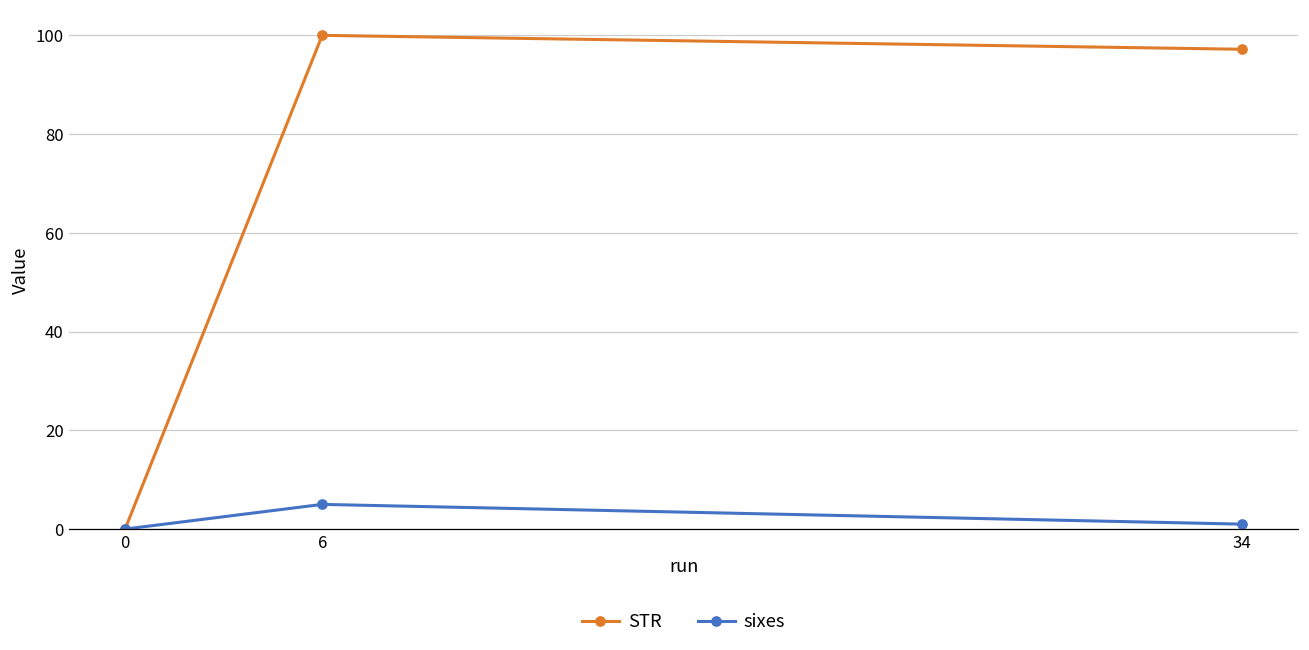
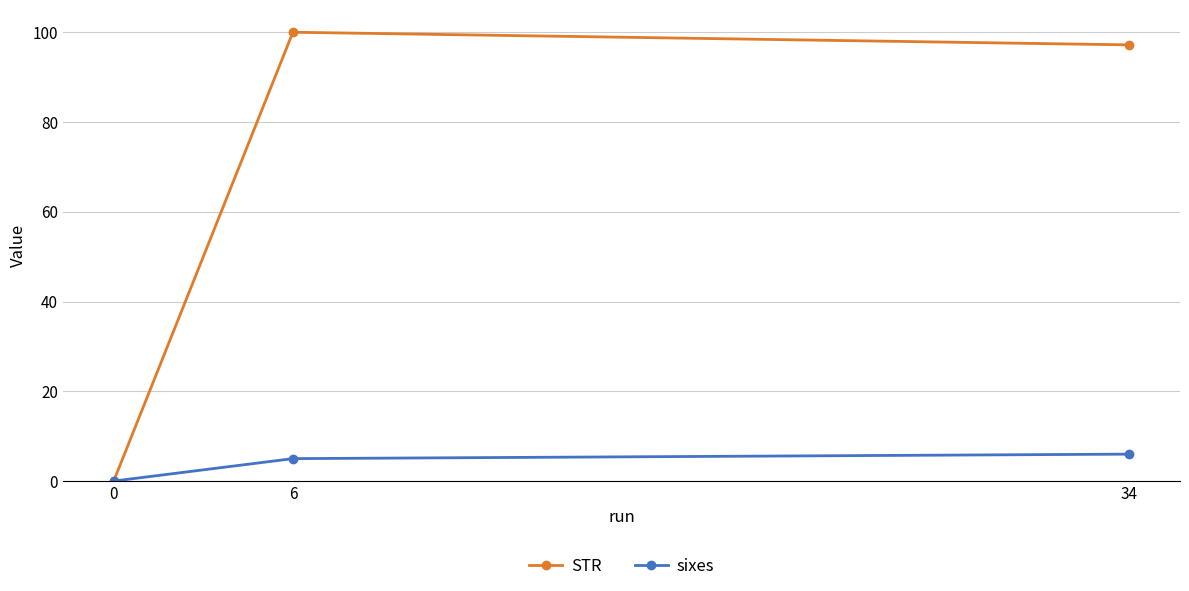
  {
    "STR": {
      "6": 100,
      "34": 97
    },
    "sixes": {
      "6": 5,
-     "34": 1
+     "34": 6
    }
  }
